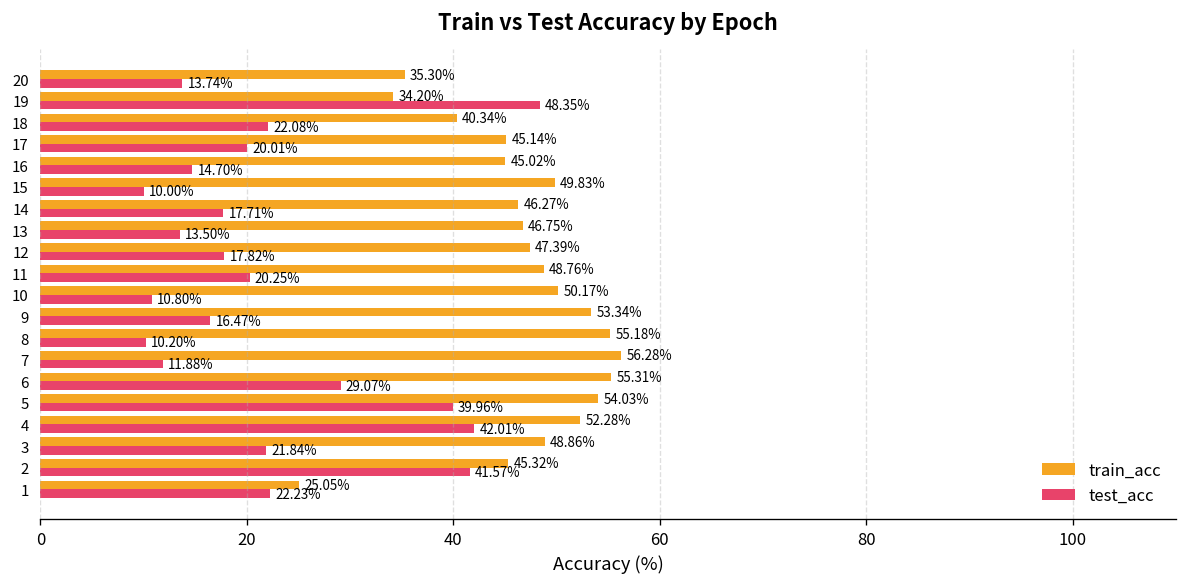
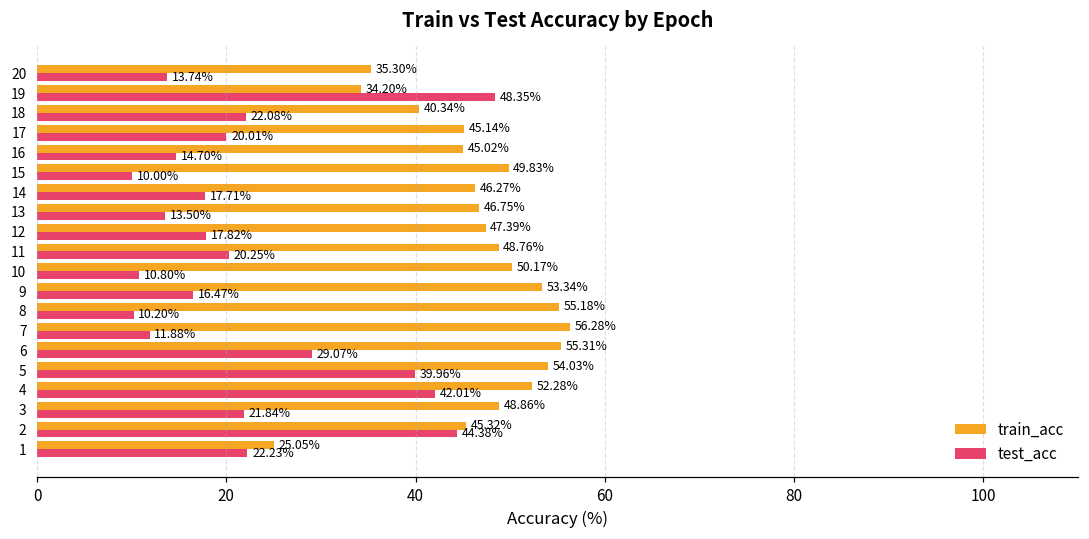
  {
    "train_acc": {
      "20": "35.30%",
      "19": "34.20%",
      "18": "40.34%",
      "17": "45.14%",
      "16": "45.02%",
      "15": "49.83%",
      "14": "46.27%",
      "13": "46.75%",
      "12": "47.39%",
      "11": "48.76%",
      "10": "50.17%",
      "9": "53.34%",
      "8": "55.18%",
      "7": "56.28%",
      "6": "55.31%",
      "5": "54.03%",
      "4": "52.28%",
      "3": "48.86%",
      "2": "45.32%",
      "1": "25.05%"
    },
    "test_acc": {
      "20": "13.74%",
      "19": "48.35%",
      "18": "22.08%",
      "17": "20.01%",
      "16": "14.70%",
      "15": "10.00%",
      "14": "17.71%",
      "13": "13.50%",
      "12": "17.82%",
      "11": "20.25%",
      "10": "10.80%",
      "9": "16.47%",
      "8": "10.20%",
      "7": "11.88%",
      "6": "29.07%",
      "5": "39.96%",
      "4": "42.01%",
      "3": "21.84%",
-     "2": "41.57%",
+     "2": "44.38%",
      "1": "22.23%"
    }
  }
